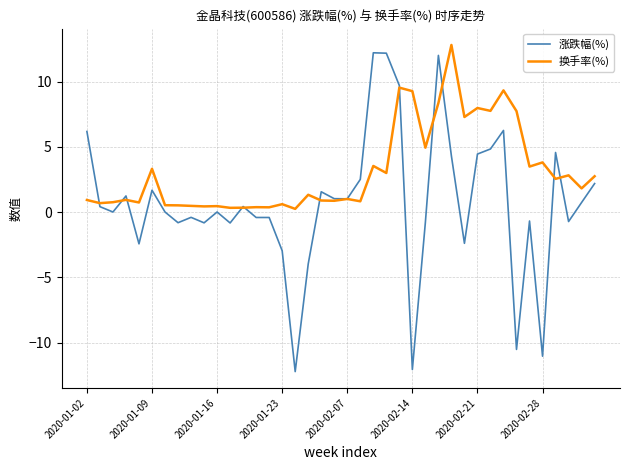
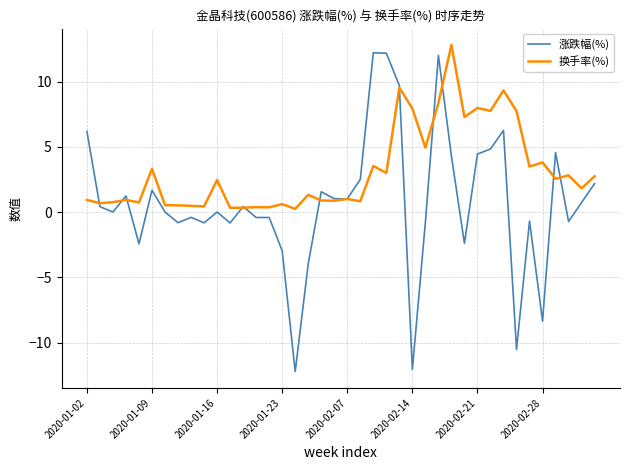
  {
    "涨跌幅(%)": {
      "2020-01-02": 6.2,
      "2020-01-09": 1.7,
      "2020-01-16": 0.0,
      "2020-01-23": -3.0,
      "2020-02-14": -12.1,
      "2020-02-21": 4.4,
-     "2020-02-28": -11.1
+     "2020-02-28": -8.4
    },
    "换手率(%)": {
      "2020-01-02": 0.9,
      "2020-01-09": 3.3,
-     "2020-01-16": 0.5,
+     "2020-01-16": 2.5,
      "2020-01-23": 0.6,
-     "2020-02-14": 9.3,
+     "2020-02-14": 7.9,
      "2020-02-21": 8.0,
      "2020-02-28": 3.8
    }
  }
